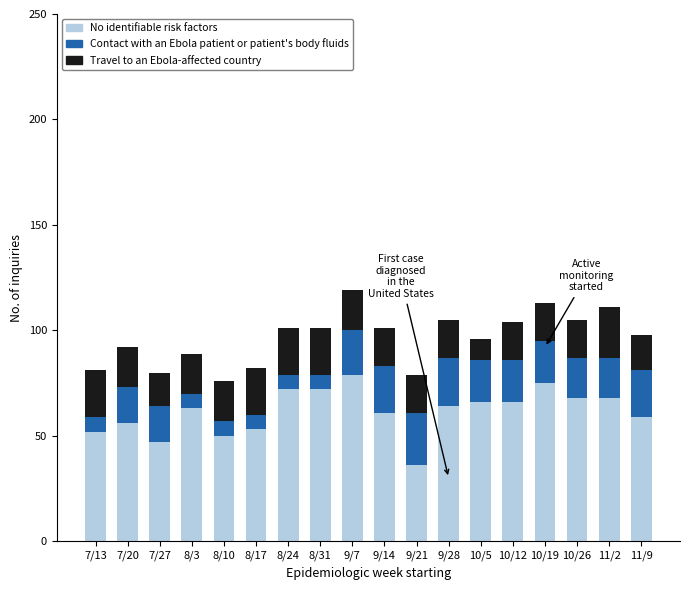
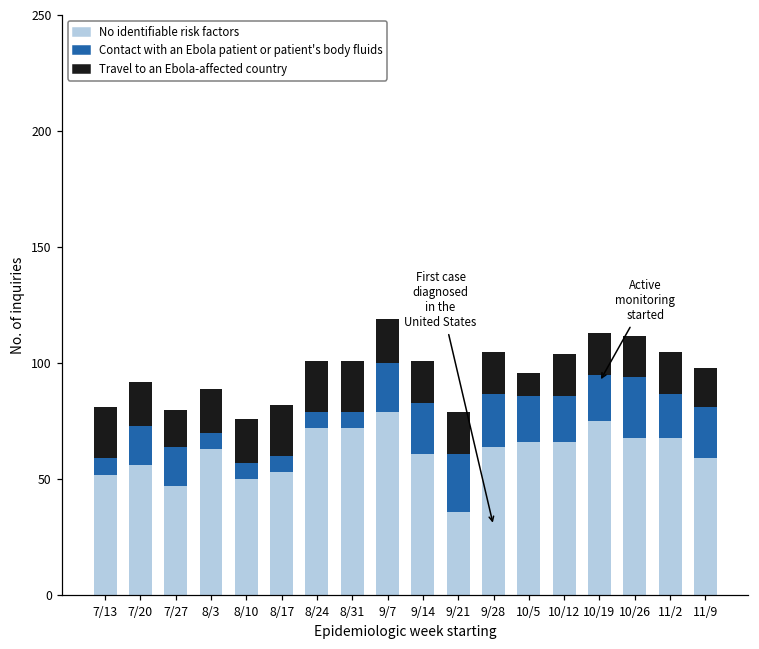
  {
    "No identifiable risk factors": {
      "7/13": 52,
      "7/20": 56,
      "7/27": 47,
      "8/3": 63,
      "8/10": 50,
      "8/17": 53,
      "8/24": 72,
      "8/31": 72,
      "9/7": 79,
      "9/14": 61,
      "9/21": 36,
      "9/28": 64,
      "10/5": 66,
      "10/12": 66,
      "10/19": 75,
      "10/26": 68,
      "11/2": 68,
      "11/9": 59
    },
    "Contact with an Ebola patient or patient's body fluids": {
      "7/13": 7,
      "7/20": 17,
      "7/27": 17,
      "8/3": 7,
      "8/10": 7,
      "8/17": 7,
      "8/24": 7,
      "8/31": 7,
      "9/7": 21,
      "9/14": 22,
      "9/21": 25,
      "9/28": 23,
      "10/5": 20,
      "10/12": 20,
      "10/19": 20,
-     "10/26": 19,
+     "10/26": 26,
      "11/2": 19,
      "11/9": 22
    },
    "Travel to an Ebola-affected country": {
      "7/13": 22,
      "7/20": 19,
      "7/27": 16,
      "8/3": 19,
      "8/10": 19,
      "8/17": 22,
      "8/24": 22,
      "8/31": 22,
      "9/7": 19,
      "9/14": 18,
      "9/21": 18,
      "9/28": 18,
      "10/5": 10,
      "10/12": 18,
      "10/19": 18,
      "10/26": 18,
-     "11/2": 24,
+     "11/2": 18,
      "11/9": 17
    }
  }
